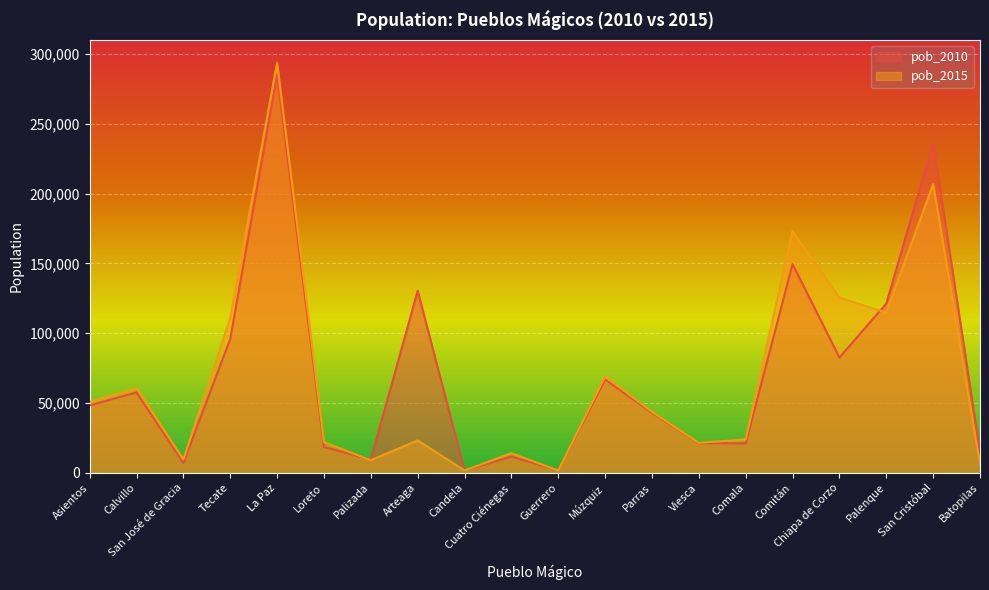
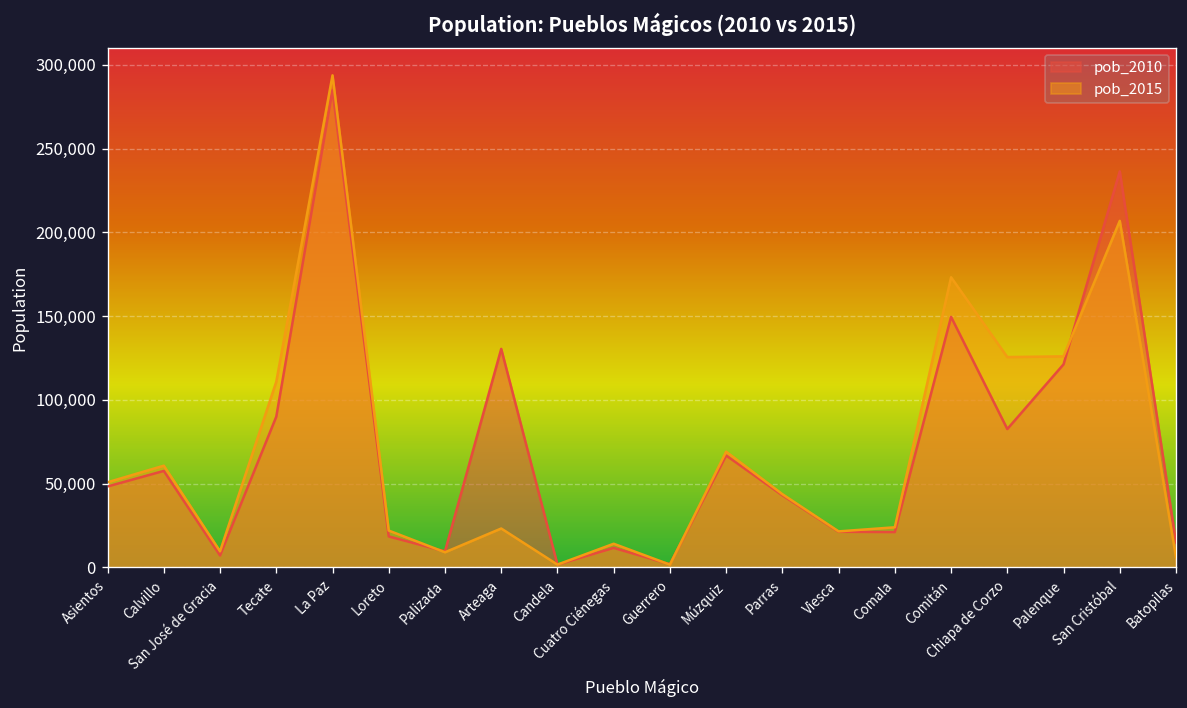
  {
    "pob_2010": {
      "Asientos": "48,000",
      "Calvillo": "58,000",
      "San José de Gracia": "7,000",
-     "Tecate": "96,000",
+     "Tecate": "90,000",
      "La Paz": "285,000",
      "Loreto": "19,000",
      "Arteaga": "130,000",
      "Cuatro Ciénegas": "12,000",
      "Múzquiz": "67,000",
      "Comala": "21,000",
      "Comitán": "150,000",
      "Chiapa de Corzo": "83,000",
      "Palenque": "121,000",
      "San Cristóbal": "236,000",
      "Batopilas": "15,000"
    },
    "pob_2015": {
      "Asientos": "51,000",
      "Calvillo": "61,000",
      "San José de Gracia": "10,000",
      "Tecate": "111,000",
      "La Paz": "294,000",
      "Loreto": "22,000",
      "Arteaga": "23,000",
      "Cuatro Ciénegas": "14,000",
      "Múzquiz": "69,000",
      "Comala": "24,000",
      "Comitán": "173,000",
      "Chiapa de Corzo": "126,000",
-     "Palenque": "115,000",
+     "Palenque": "126,000",
      "San Cristóbal": "207,000",
      "Batopilas": "6,000"
    }
  }
